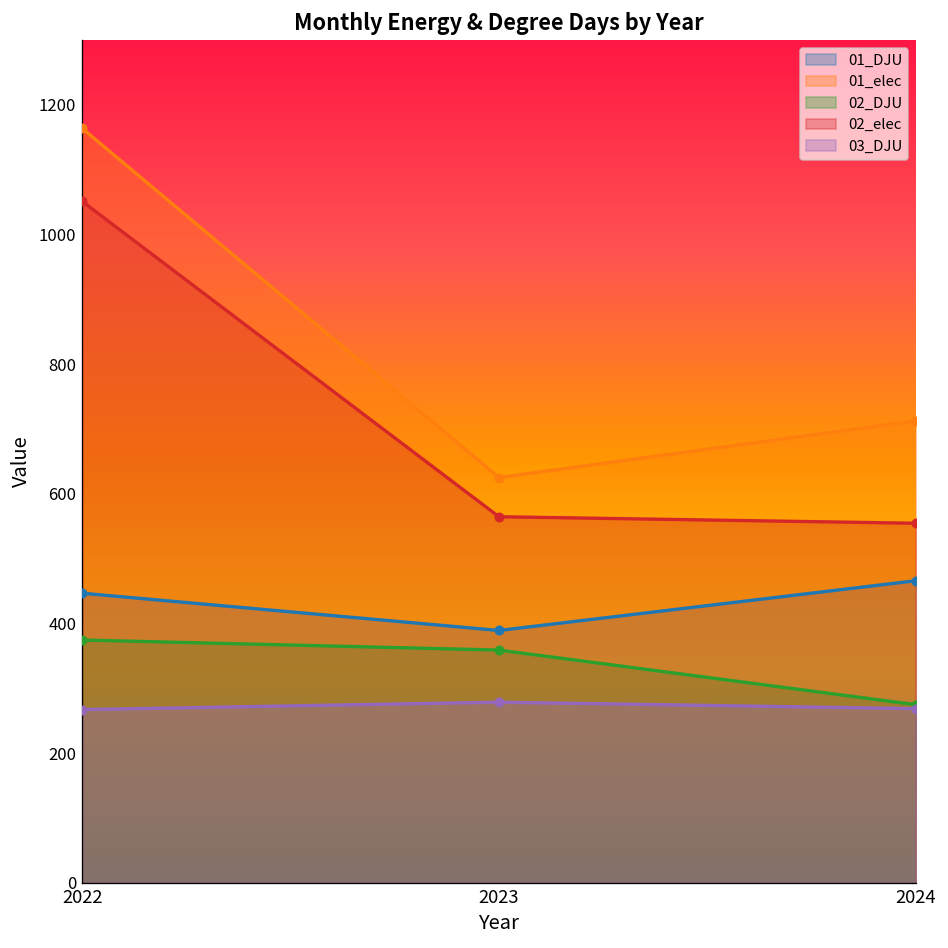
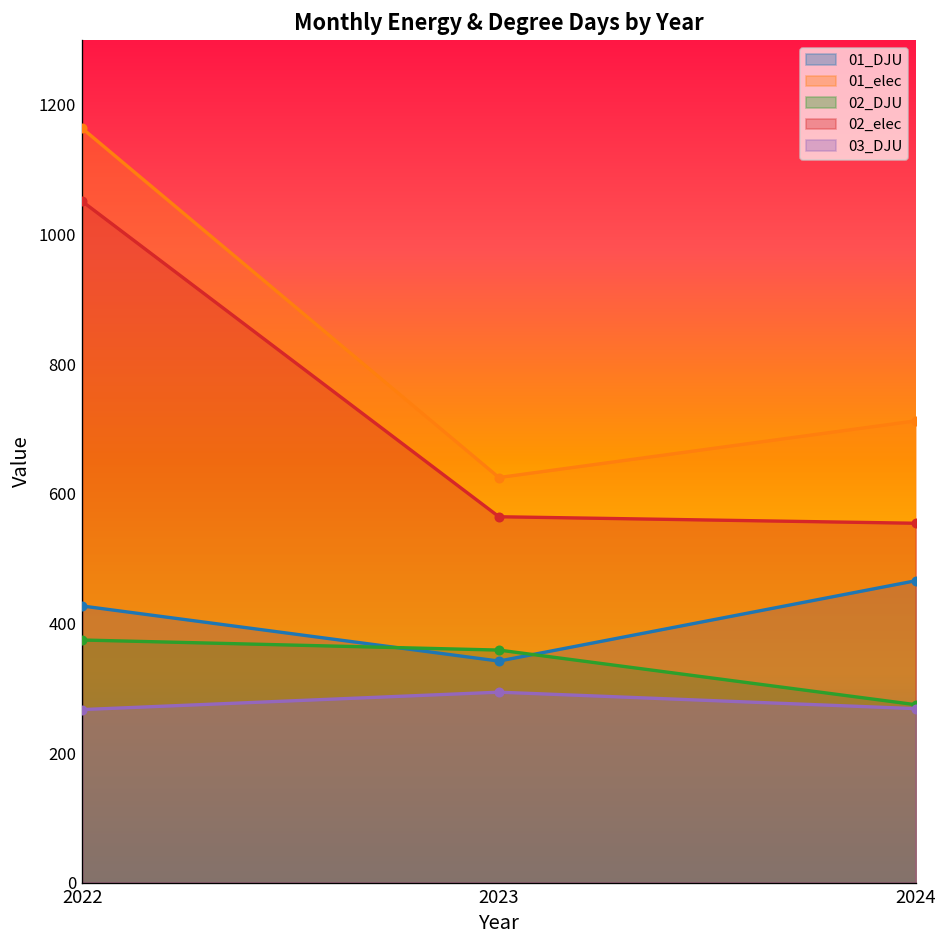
  {
    "01_DJU": {
-     "2022": 450,
-     "2023": 390,
+     "2022": 430,
+     "2023": 340,
      "2024": 470
    },
    "02_DJU": {
      "2022": 370,
      "2023": 360,
      "2024": 270
    },
    "03_DJU": {
      "2022": 270,
-     "2023": 280,
+     "2023": 290,
      "2024": 270
    }
  }
